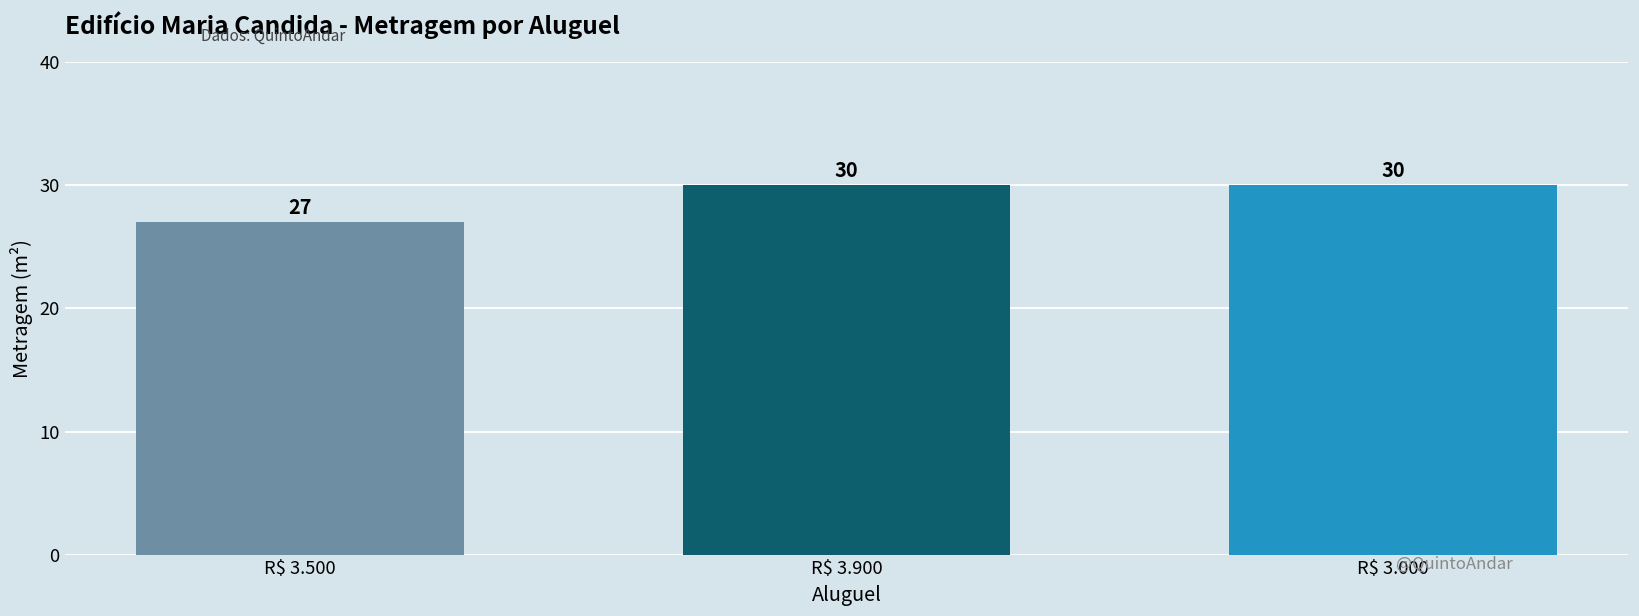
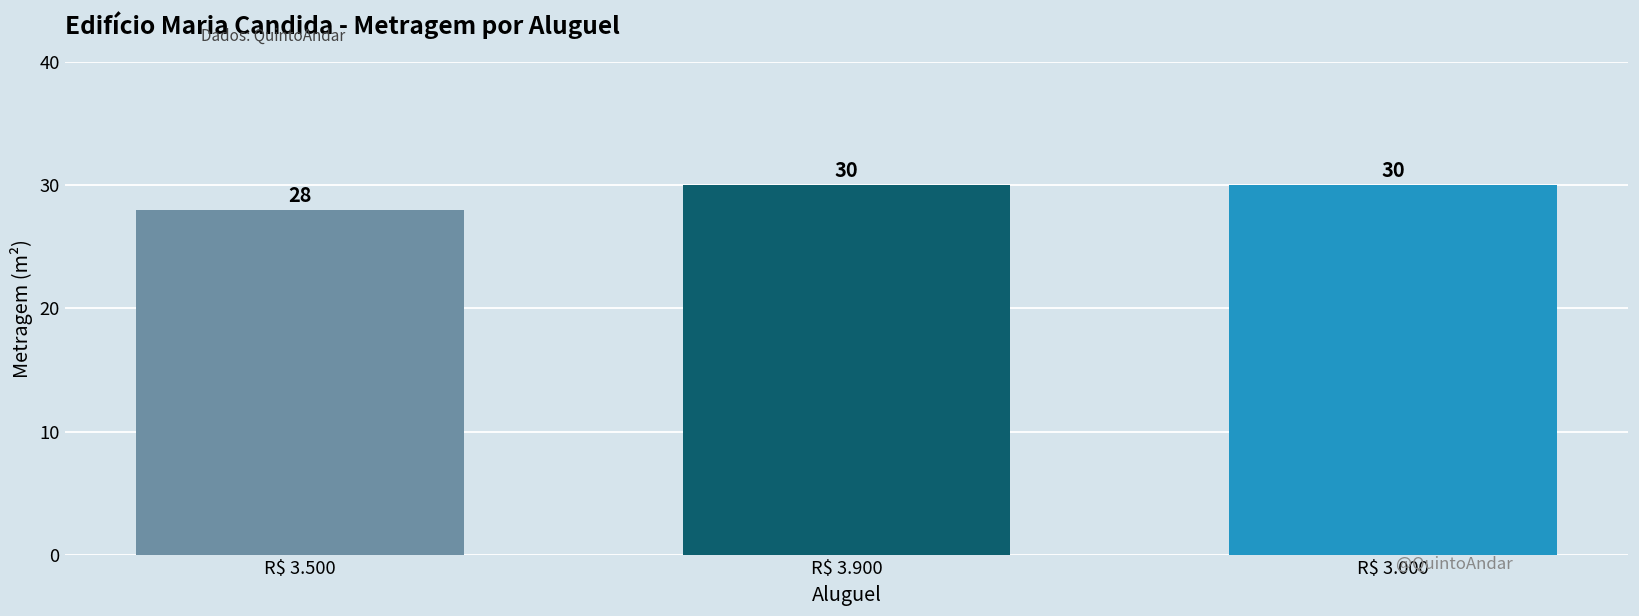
  {
-   "R$ 3.500": 27,
+   "R$ 3.500": 28,
    "R$ 3.900": 30,
    "R$ 3.000": 30
  }
